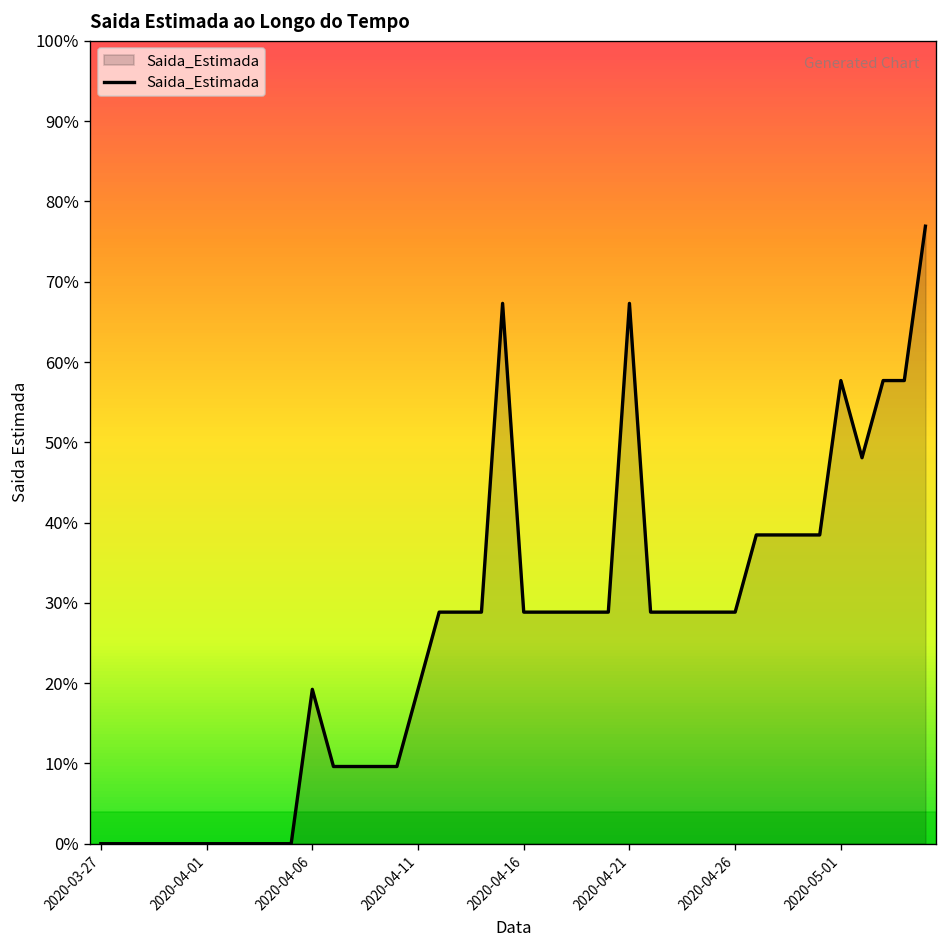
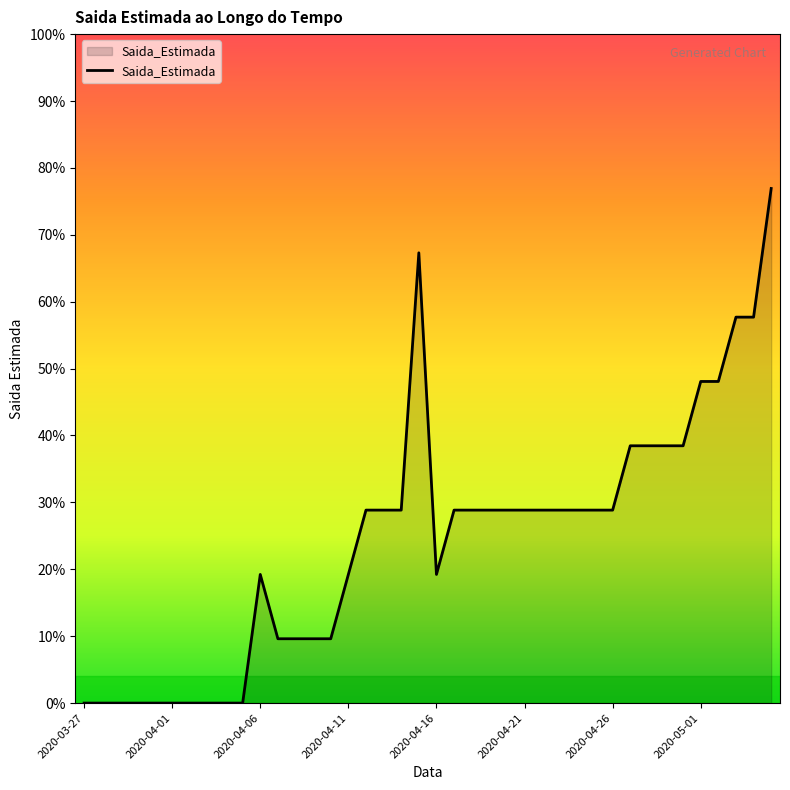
  {
    "2020-04-06": "19%",
    "2020-04-11": "19%",
-   "2020-04-16": "29%",
-   "2020-04-21": "67%",
+   "2020-04-16": "19%",
+   "2020-04-21": "29%",
    "2020-04-26": "29%",
-   "2020-05-01": "58%"
+   "2020-05-01": "48%"
  }
